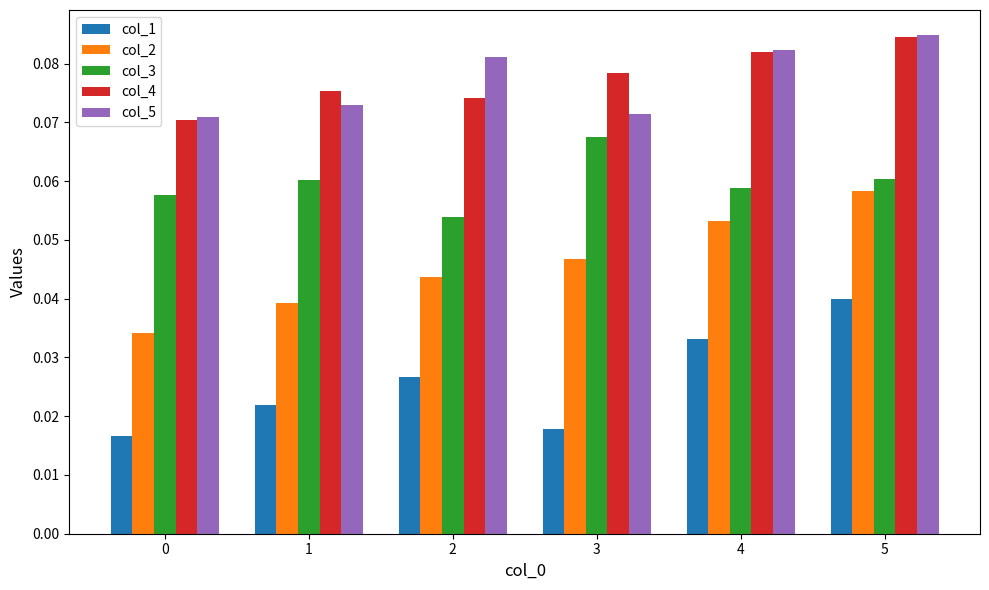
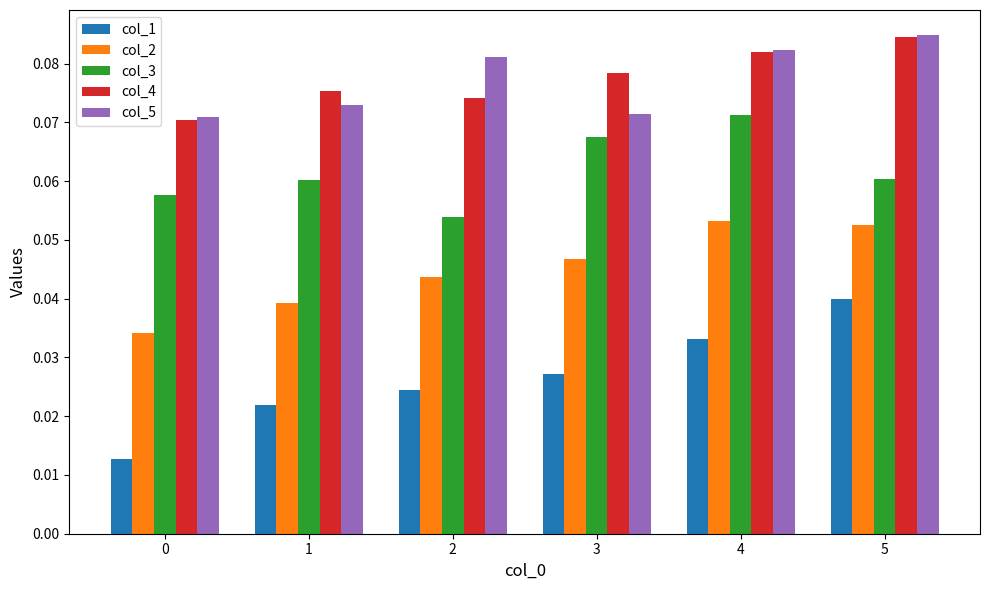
  {
    "col_1": {
-     "0": 0.017,
+     "0": 0.013,
      "1": 0.022,
-     "2": 0.027,
-     "3": 0.018,
+     "2": 0.025,
+     "3": 0.027,
      "4": 0.033,
      "5": 0.040
    },
    "col_2": {
      "0": 0.034,
      "1": 0.039,
      "2": 0.044,
      "3": 0.047,
      "4": 0.053,
-     "5": 0.058
+     "5": 0.053
    },
    "col_3": {
      "0": 0.058,
      "1": 0.060,
      "2": 0.054,
      "3": 0.067,
-     "4": 0.059,
+     "4": 0.071,
      "5": 0.060
    },
    "col_4": {
      "0": 0.070,
      "1": 0.075,
      "2": 0.074,
      "3": 0.078,
      "4": 0.082,
      "5": 0.084
    },
    "col_5": {
      "0": 0.071,
      "1": 0.073,
      "2": 0.081,
      "3": 0.071,
      "4": 0.082,
      "5": 0.085
    }
  }
